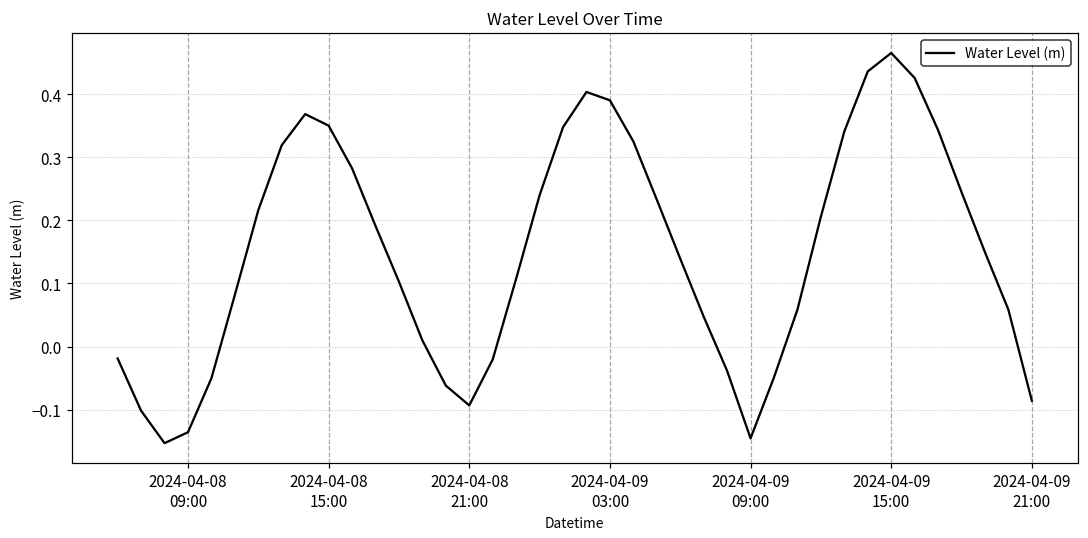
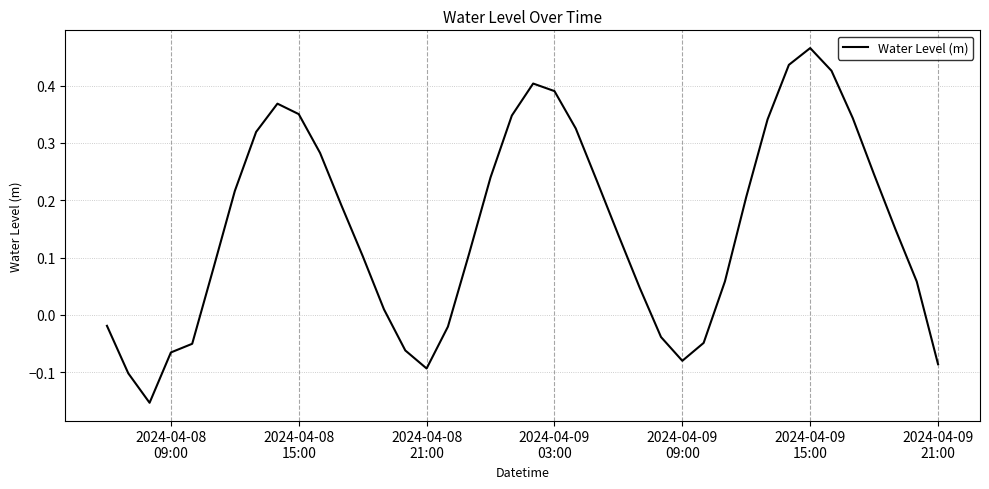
  {
-   "2024-04-08 09:00": -0.14,
+   "2024-04-08 09:00": -0.07,
    "2024-04-08 15:00": 0.35,
    "2024-04-08 21:00": -0.09,
    "2024-04-09 03:00": 0.39,
-   "2024-04-09 09:00": -0.15,
+   "2024-04-09 09:00": -0.08,
    "2024-04-09 15:00": 0.47,
    "2024-04-09 21:00": -0.09
  }
